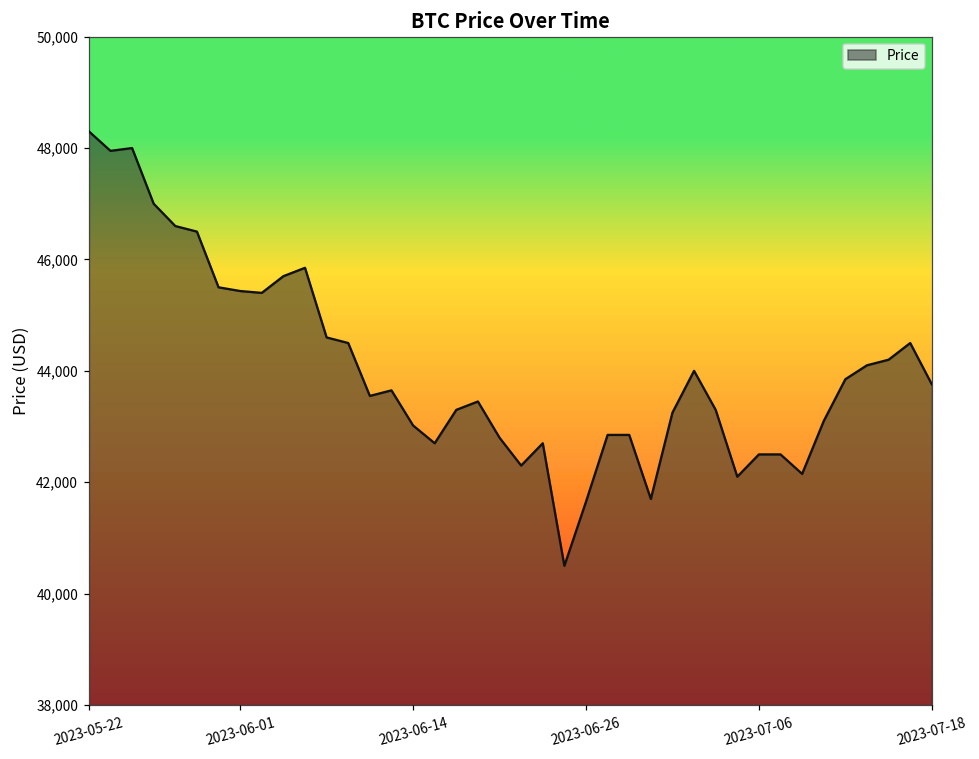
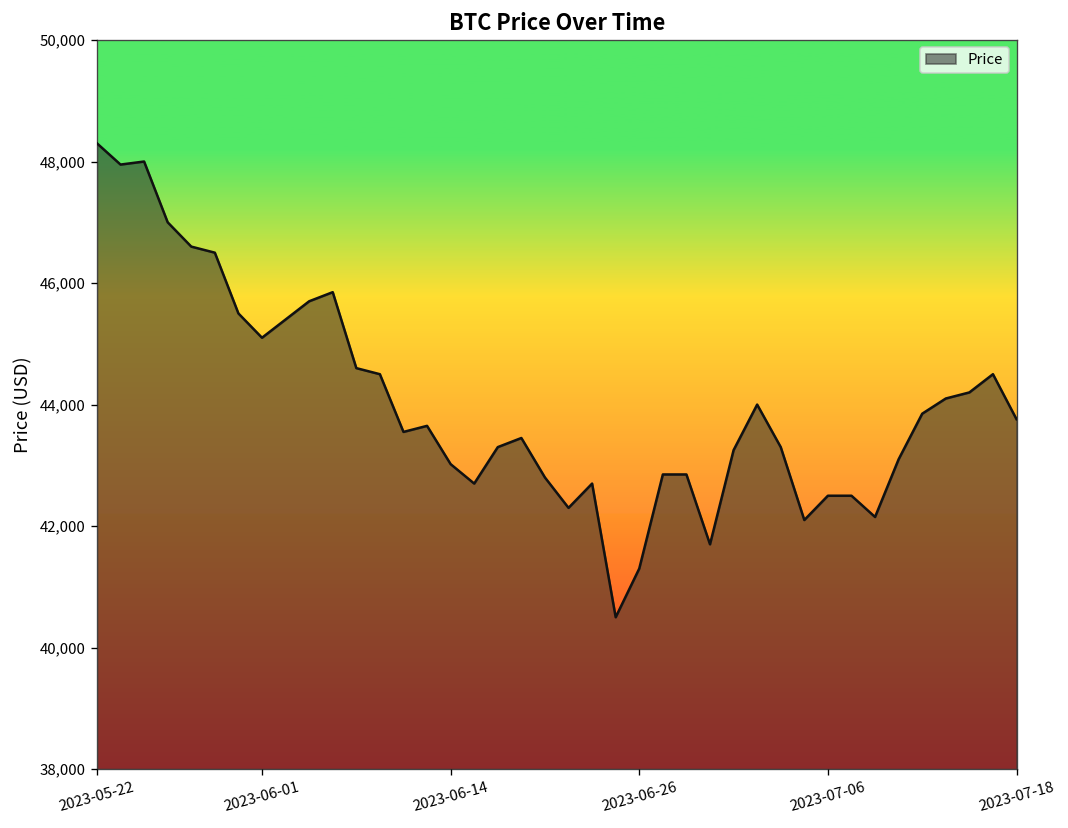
  {
    "2023-05-22": "48,300",
-   "2023-06-01": "45,400",
+   "2023-06-01": "45,100",
    "2023-06-14": "43,000",
-   "2023-06-26": "41,700",
+   "2023-06-26": "41,300",
    "2023-07-06": "42,500",
    "2023-07-18": "43,800"
  }
